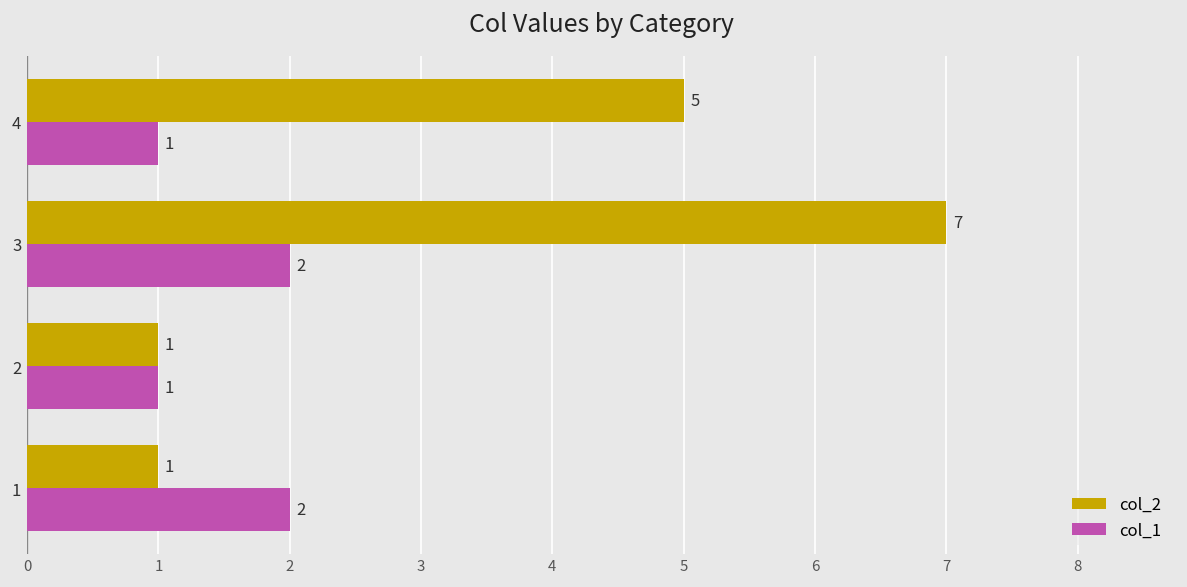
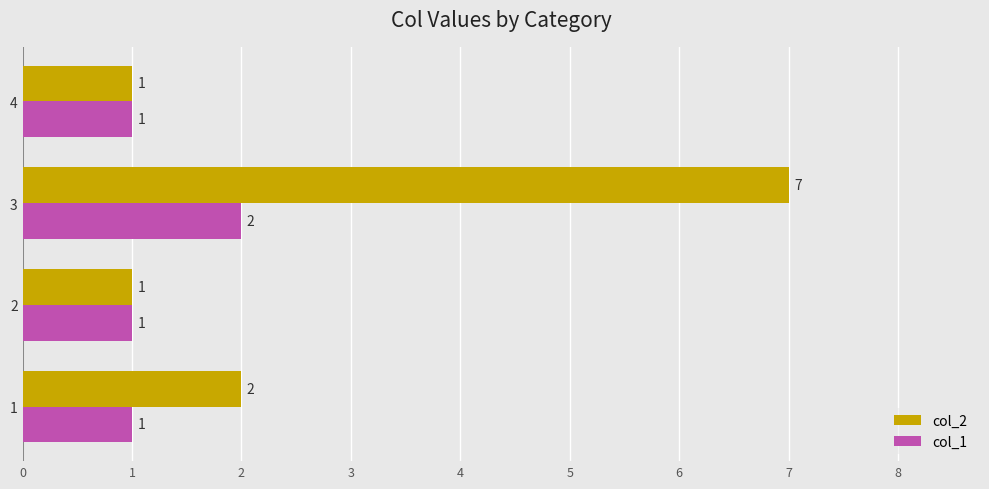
  {
    "col_2": {
-     "4": 5,
+     "4": 1,
      "3": 7,
      "2": 1,
-     "1": 1
+     "1": 2
    },
    "col_1": {
      "4": 1,
      "3": 2,
      "2": 1,
-     "1": 2
+     "1": 1
    }
  }
